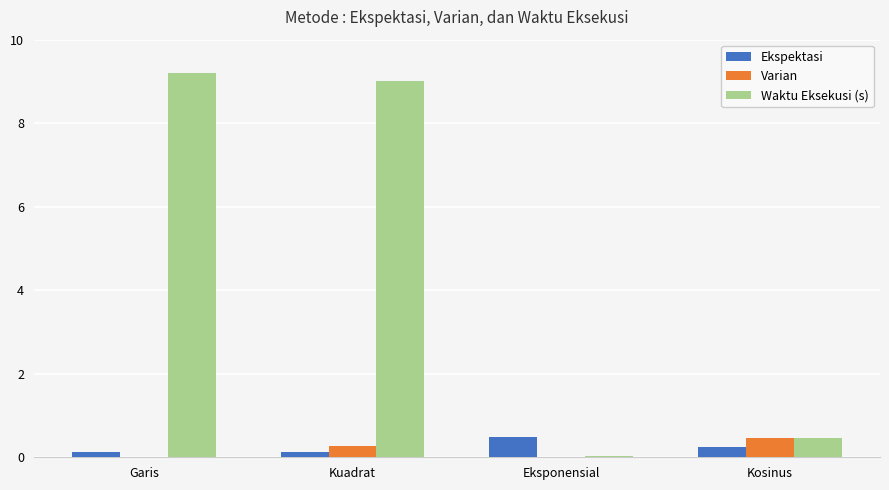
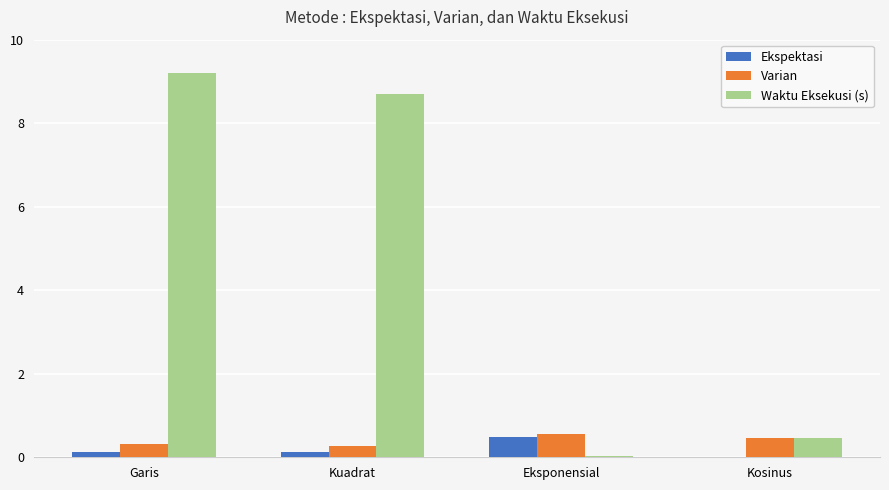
  {
    "Ekspektasi": {
      "Garis": 0.1,
      "Kuadrat": 0.1,
      "Eksponensial": 0.5,
-     "Kosinus": 0.2
+     "Kosinus": 0.0
    },
    "Varian": {
-     "Garis": 0.0,
+     "Garis": 0.3,
      "Kuadrat": 0.3,
-     "Eksponensial": 0.0,
+     "Eksponensial": 0.6,
      "Kosinus": 0.5
    },
    "Waktu Eksekusi (s)": {
      "Garis": 9.2,
-     "Kuadrat": 9.0,
+     "Kuadrat": 8.7,
      "Kosinus": 0.5
    }
  }
